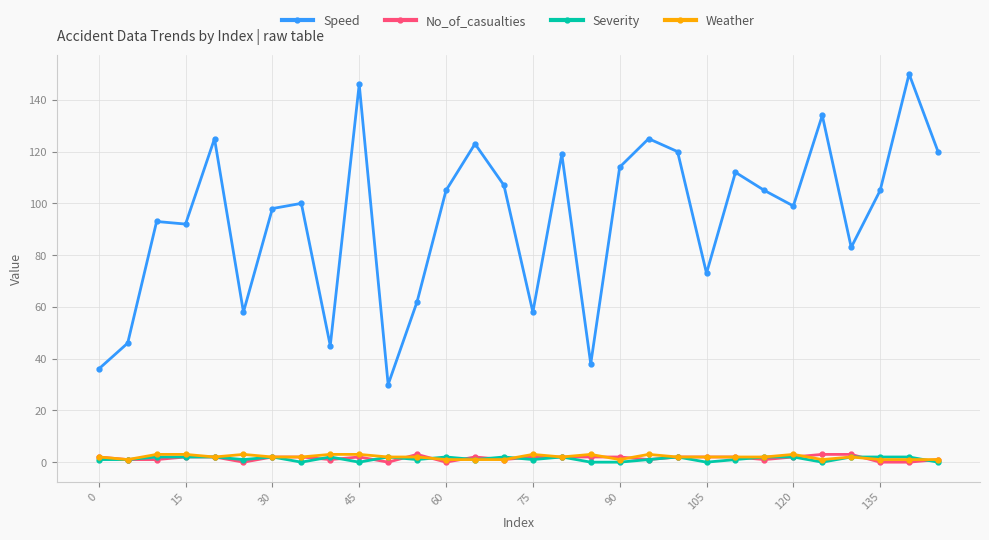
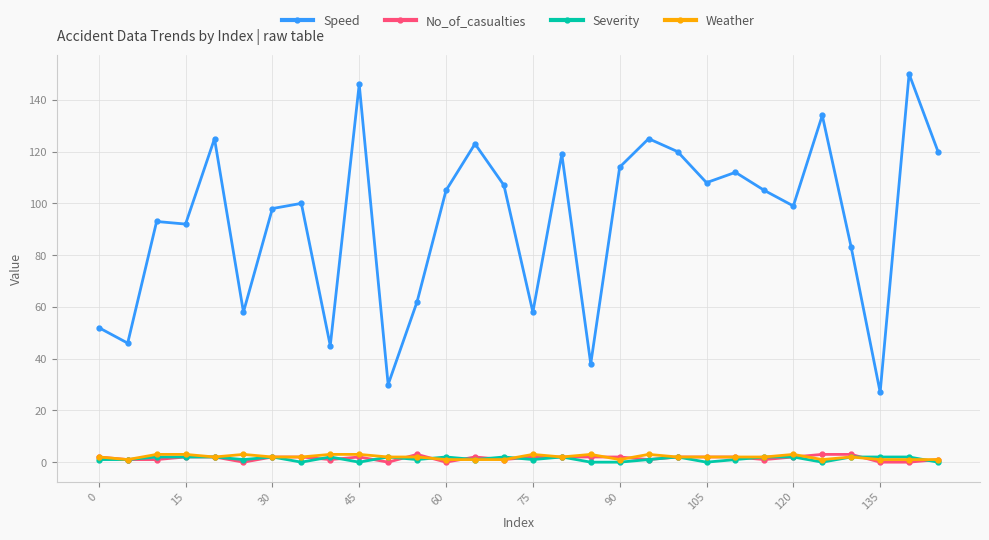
  {
    "Speed": {
-     "0": 36,
+     "0": 52,
      "15": 92,
      "30": 98,
      "45": 146,
      "60": 105,
      "75": 58,
      "90": 114,
-     "105": 73,
+     "105": 108,
      "120": 99,
-     "135": 105
+     "135": 27
    },
    "No_of_casualties": {
      "45": 2,
      "60": 0,
      "75": 2,
      "90": 2,
      "135": 0
    },
    "Severity": {
      "0": 1,
      "45": 0,
      "60": 2,
      "75": 1,
      "90": 0,
      "105": 0,
      "135": 2
    },
    "Weather": {
      "15": 3,
      "45": 3,
      "60": 1,
      "75": 3,
      "90": 1,
      "120": 3,
      "135": 1
    }
  }
